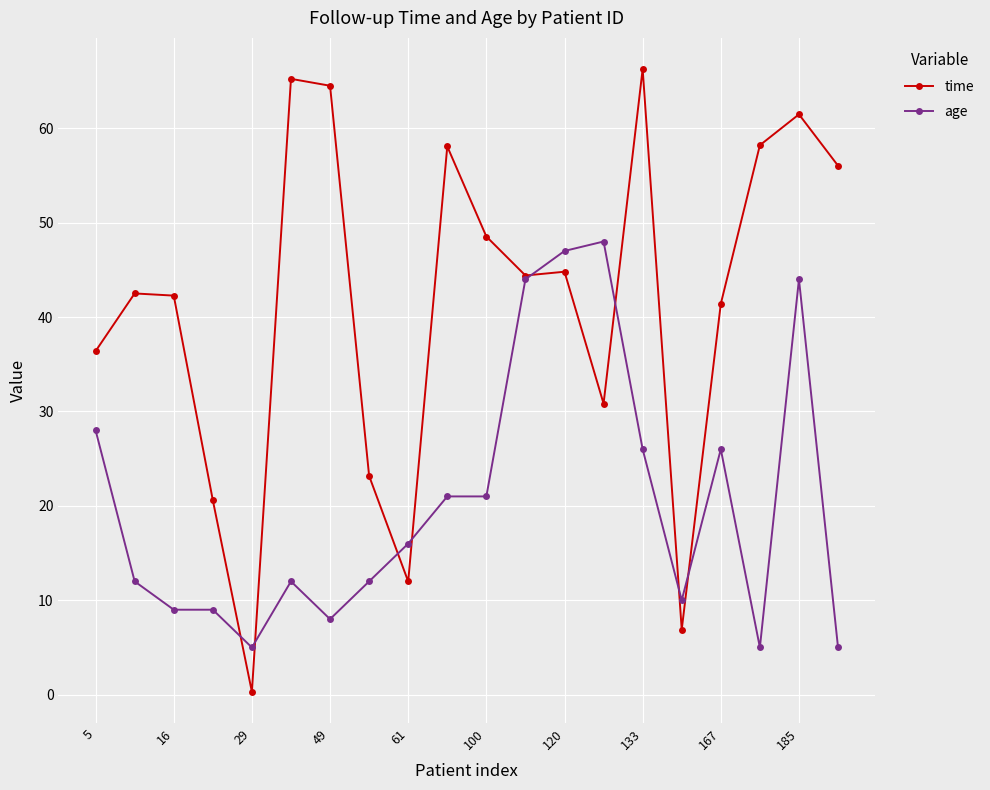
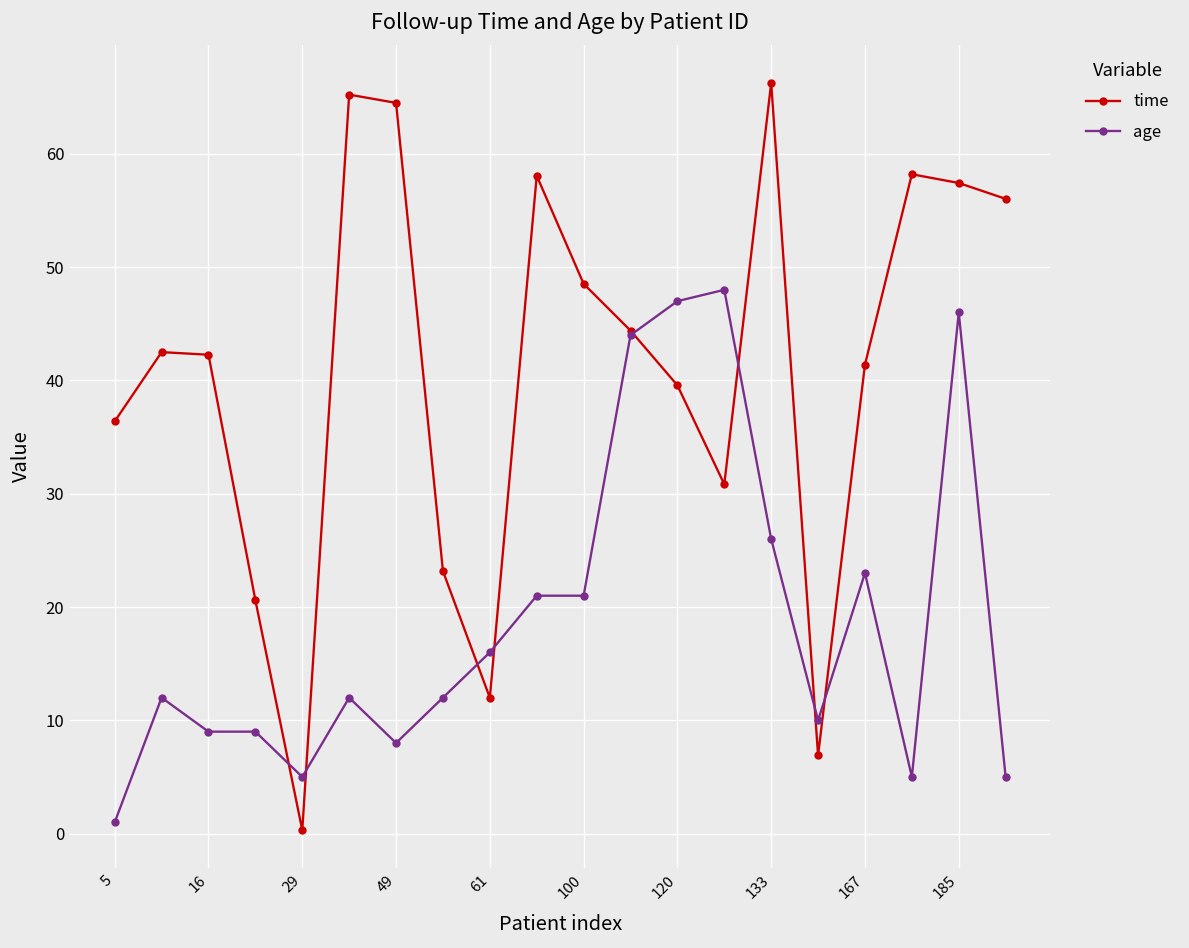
  {
    "time": {
      "5": 36,
      "16": 42,
      "29": 0,
      "49": 65,
      "61": 12,
      "100": 49,
-     "120": 45,
+     "120": 40,
      "133": 66,
      "167": 41,
-     "185": 61
+     "185": 57
    },
    "age": {
-     "5": 28,
+     "5": 1,
      "16": 9,
      "29": 5,
      "49": 8,
      "61": 16,
      "100": 21,
      "120": 47,
      "133": 26,
-     "167": 26,
-     "185": 44
+     "167": 23,
+     "185": 46
    }
  }
